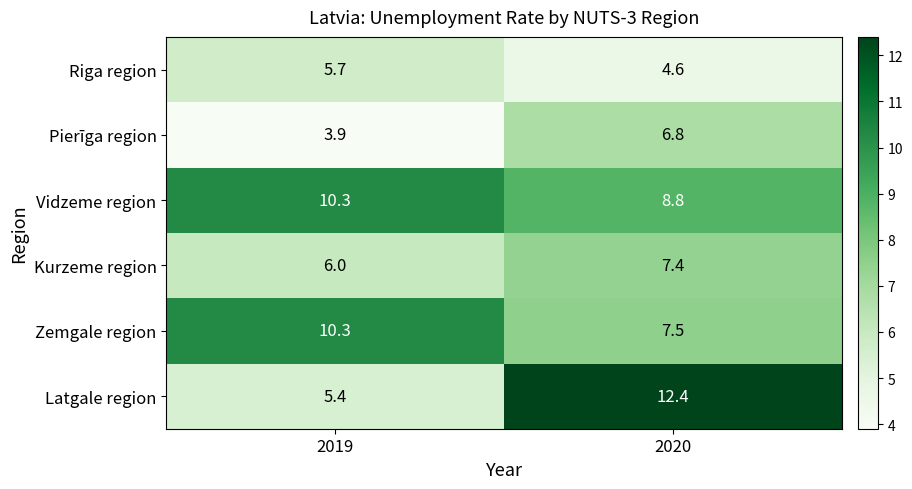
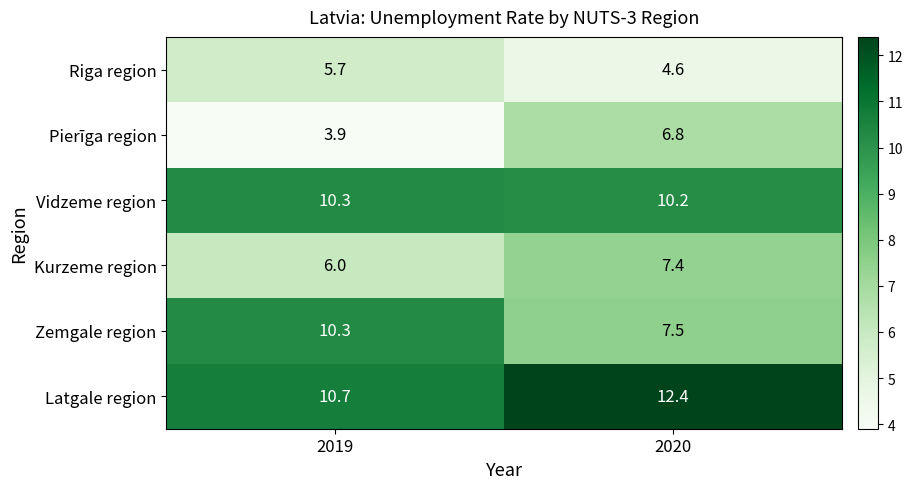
  {
    "Riga region": {
      "2019": 5.7,
      "2020": 4.6
    },
    "Pierīga region": {
      "2019": 3.9,
      "2020": 6.8
    },
    "Vidzeme region": {
      "2019": 10.3,
-     "2020": 8.8
+     "2020": 10.2
    },
    "Kurzeme region": {
      "2019": 6.0,
      "2020": 7.4
    },
    "Zemgale region": {
      "2019": 10.3,
      "2020": 7.5
    },
    "Latgale region": {
-     "2019": 5.4,
+     "2019": 10.7,
      "2020": 12.4
    }
  }
